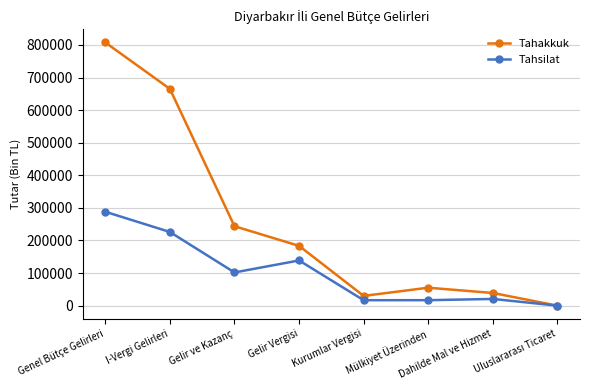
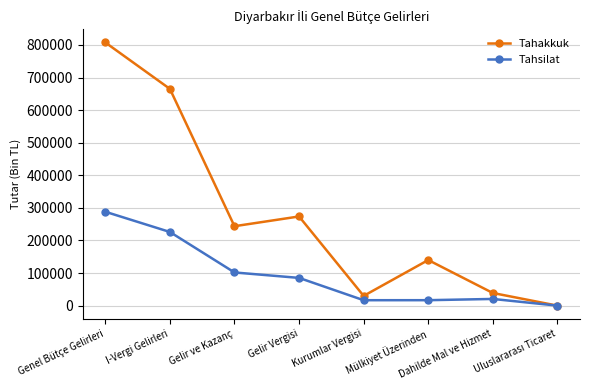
  {
    "Tahakkuk": {
      "Genel Bütçe Gelirleri": 810000,
      "I-Vergi Gelirleri": 670000,
      "Gelir ve Kazanç": 240000,
-     "Gelir Vergisi": 180000,
+     "Gelir Vergisi": 270000,
      "Kurumlar Vergisi": 30000,
-     "Mülkiyet Üzerinden": 60000,
+     "Mülkiyet Üzerinden": 140000,
      "Dahilde Mal ve Hizmet": 40000
    },
    "Tahsilat": {
      "Genel Bütçe Gelirleri": 290000,
      "I-Vergi Gelirleri": 230000,
      "Gelir ve Kazanç": 100000,
-     "Gelir Vergisi": 140000,
+     "Gelir Vergisi": 90000,
      "Kurumlar Vergisi": 20000,
      "Mülkiyet Üzerinden": 20000,
      "Dahilde Mal ve Hizmet": 20000
    }
  }
